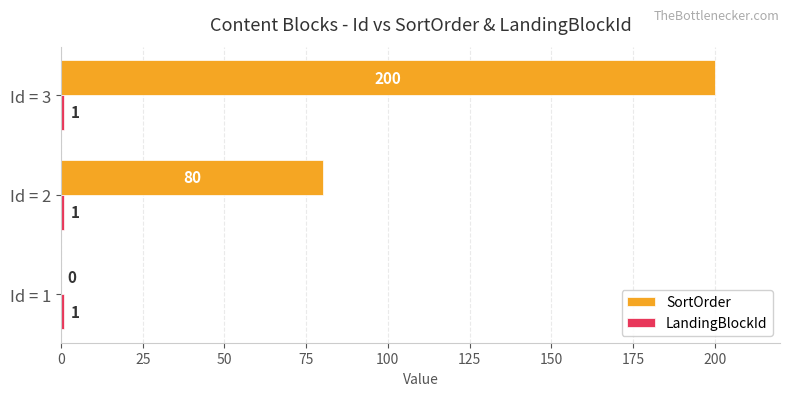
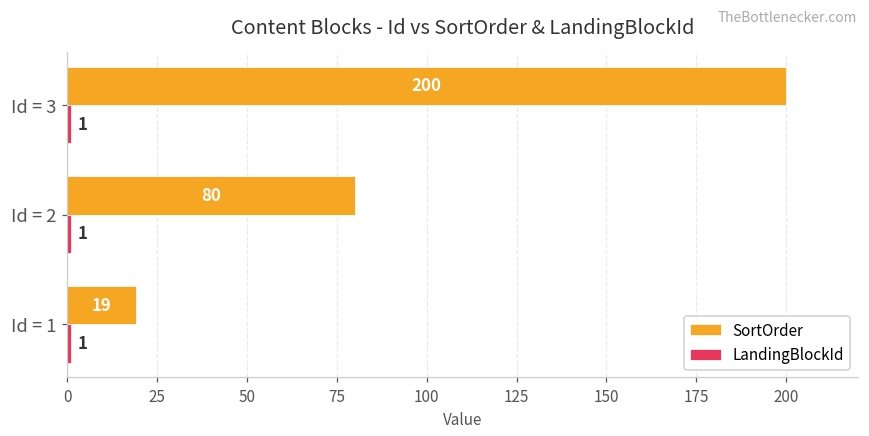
  {
    "SortOrder": {
      "Id = 3": 200,
      "Id = 2": 80,
-     "Id = 1": 0
+     "Id = 1": 19
    },
    "LandingBlockId": {
      "Id = 3": 1,
      "Id = 2": 1,
      "Id = 1": 1
    }
  }
